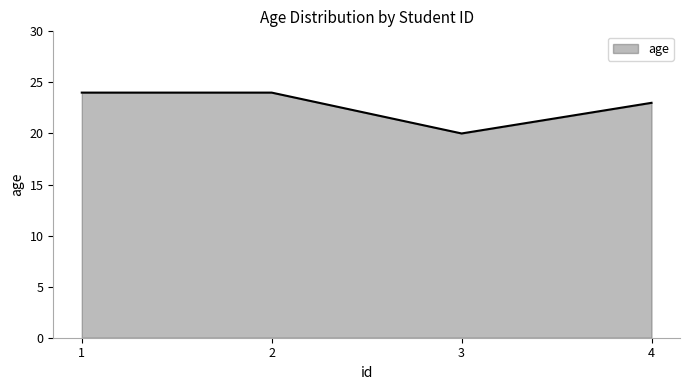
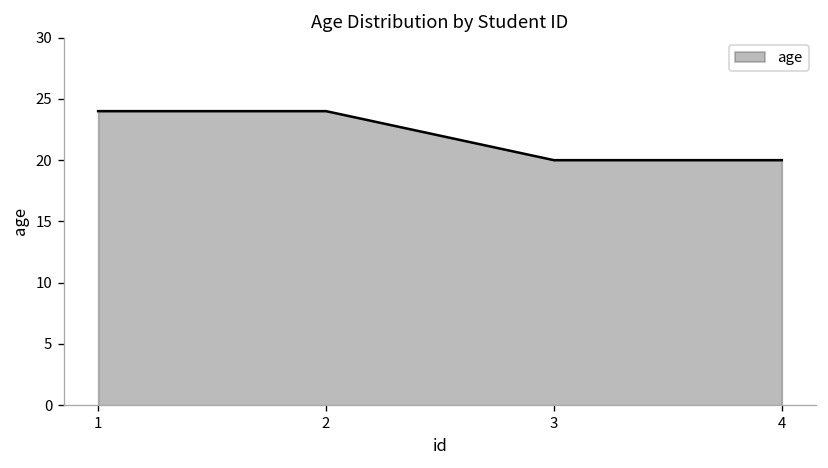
  {
    "1": 24,
    "2": 24,
    "3": 20,
-   "4": 23
+   "4": 20
  }
